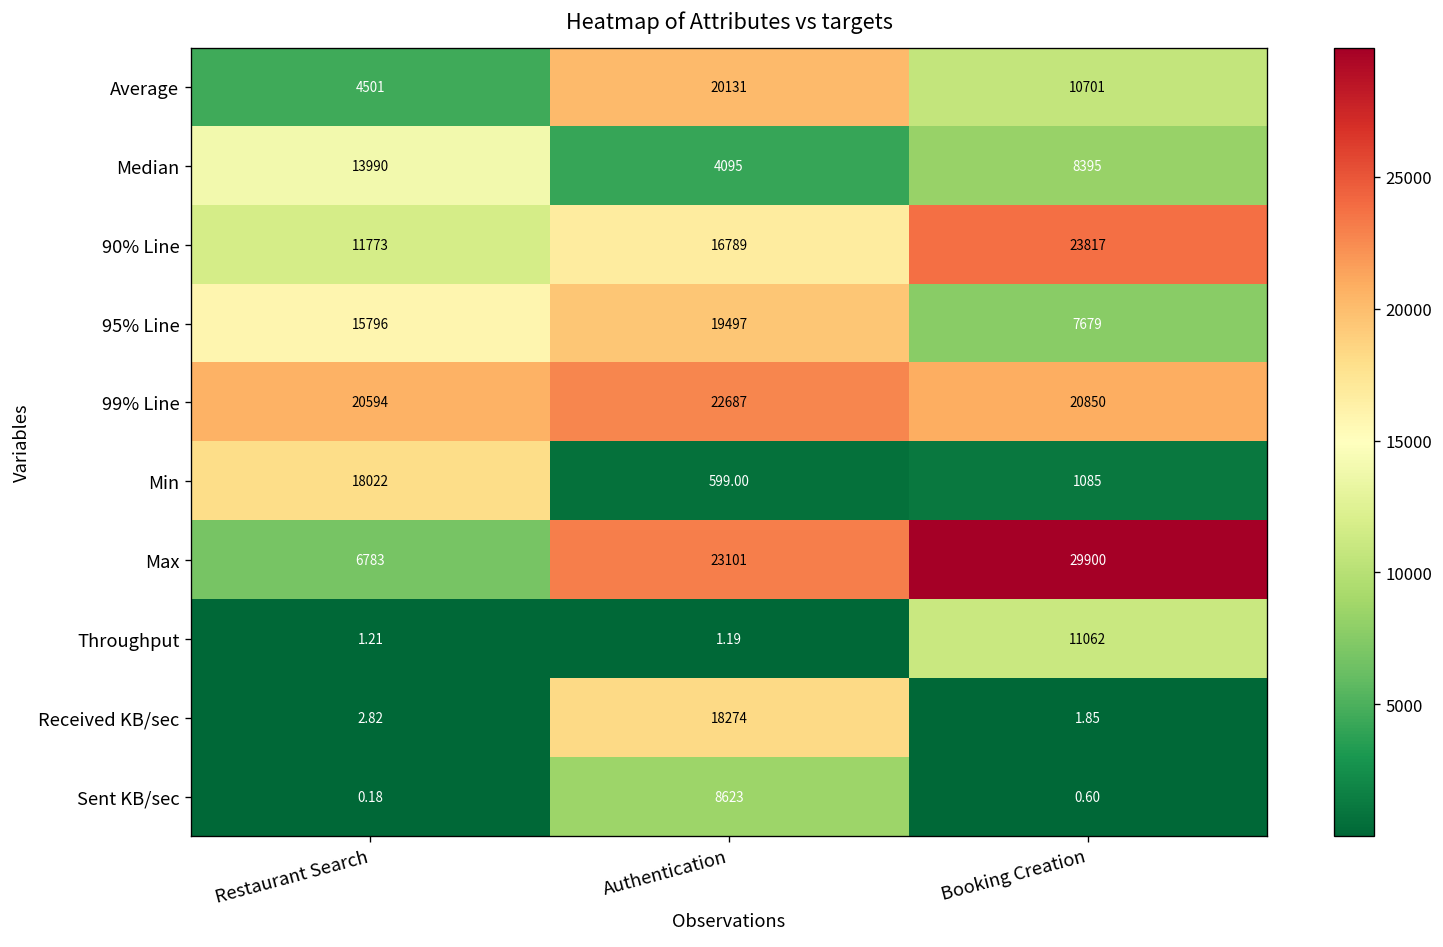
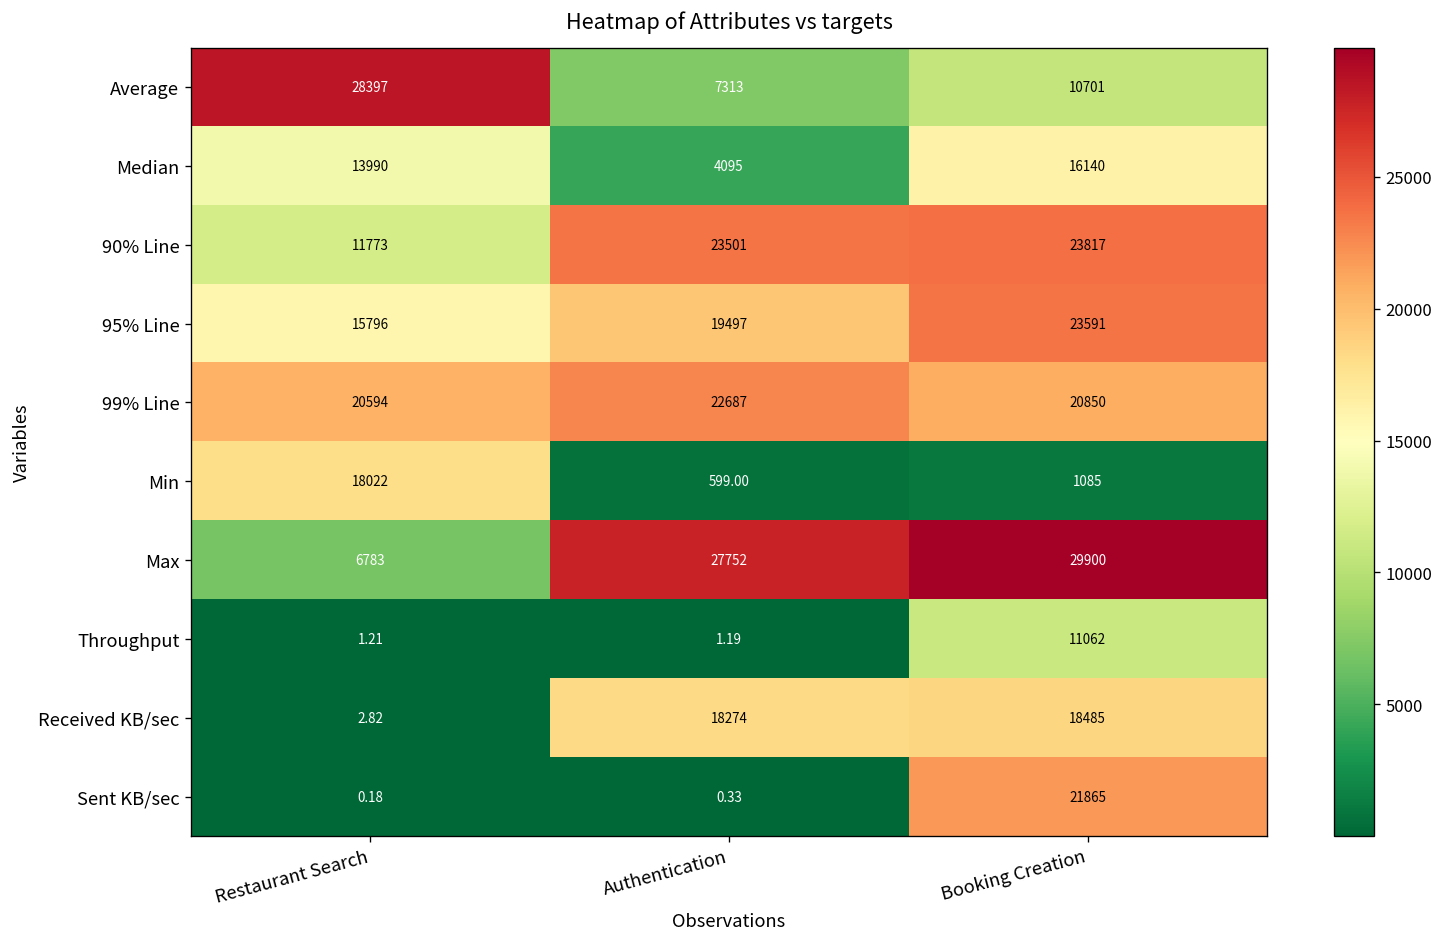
  {
    "Average": {
-     "Restaurant Search": 4501,
-     "Authentication": 20131,
+     "Restaurant Search": 28397,
+     "Authentication": 7313,
      "Booking Creation": 10701
    },
    "Median": {
      "Restaurant Search": 13990,
      "Authentication": 4095,
-     "Booking Creation": 8395
+     "Booking Creation": 16140
    },
    "90% Line": {
      "Restaurant Search": 11773,
-     "Authentication": 16789,
+     "Authentication": 23501,
      "Booking Creation": 23817
    },
    "95% Line": {
      "Restaurant Search": 15796,
      "Authentication": 19497,
-     "Booking Creation": 7679
+     "Booking Creation": 23591
    },
    "99% Line": {
      "Restaurant Search": 20594,
      "Authentication": 22687,
      "Booking Creation": 20850
    },
    "Min": {
      "Restaurant Search": 18022,
      "Authentication": 599.00,
      "Booking Creation": 1085
    },
    "Max": {
      "Restaurant Search": 6783,
-     "Authentication": 23101,
+     "Authentication": 27752,
      "Booking Creation": 29900
    },
    "Throughput": {
      "Restaurant Search": 1.21,
      "Authentication": 1.19,
      "Booking Creation": 11062
    },
    "Received KB/sec": {
      "Restaurant Search": 2.82,
      "Authentication": 18274,
-     "Booking Creation": 1.85
+     "Booking Creation": 18485
    },
    "Sent KB/sec": {
      "Restaurant Search": 0.18,
-     "Authentication": 8623,
-     "Booking Creation": 0.60
+     "Authentication": 0.33,
+     "Booking Creation": 21865
    }
  }
